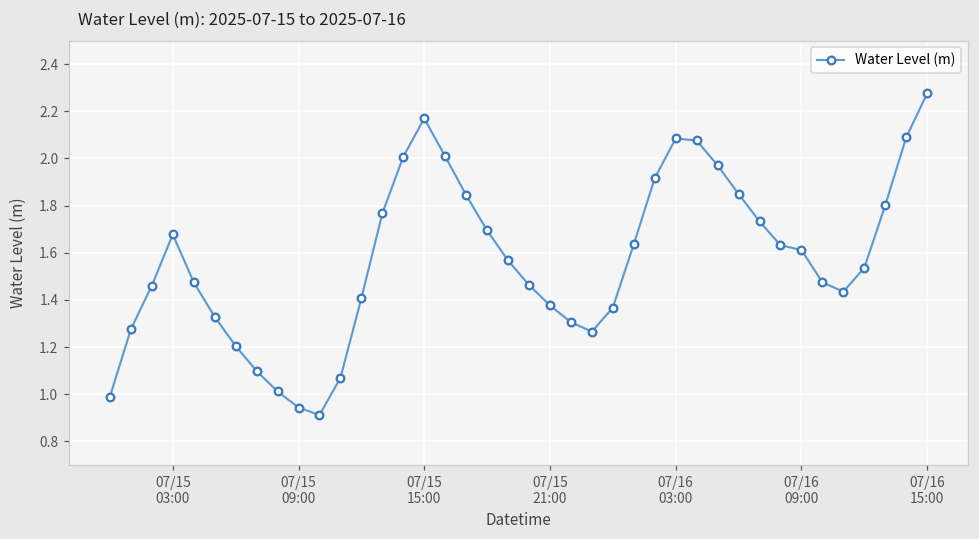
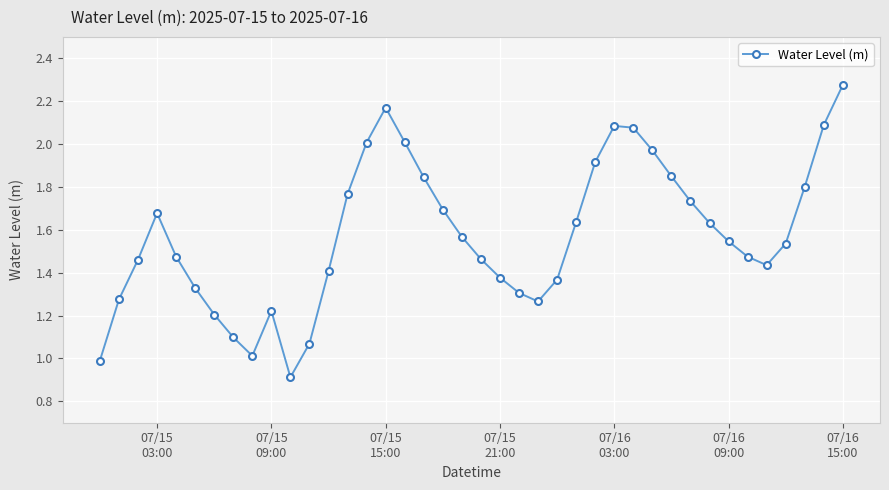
  {
    "07/15 03:00": 1.68,
-   "07/15 09:00": 0.94,
+   "07/15 09:00": 1.22,
    "07/15 15:00": 2.17,
    "07/15 21:00": 1.38,
    "07/16 03:00": 2.08,
-   "07/16 09:00": 1.61,
+   "07/16 09:00": 1.55,
    "07/16 15:00": 2.28
  }
